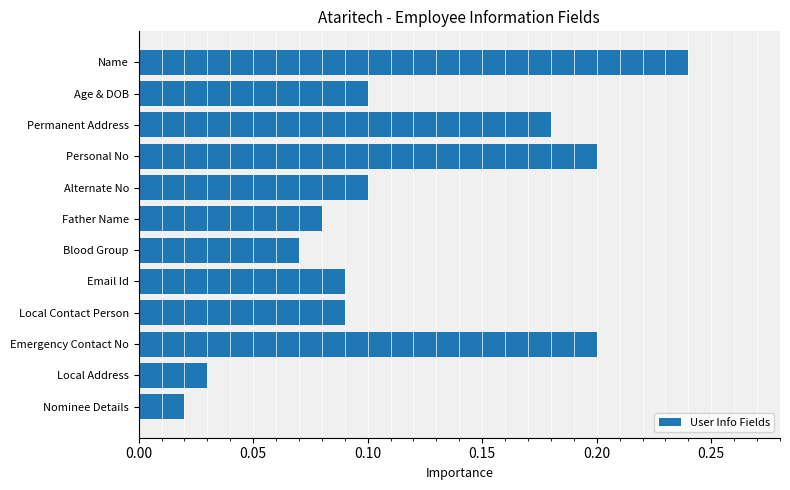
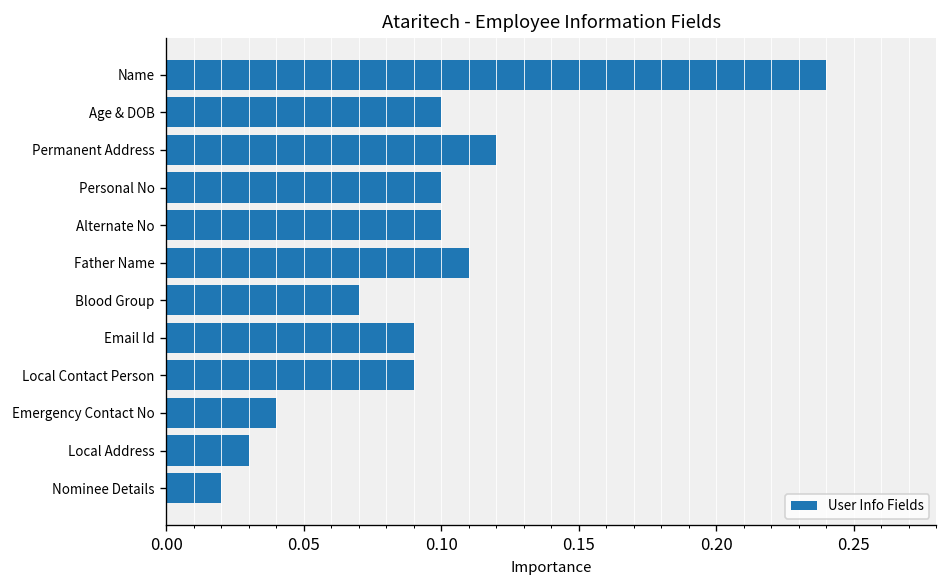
  {
    "Name": 0.24,
    "Age & DOB": 0.10,
-   "Permanent Address": 0.18,
-   "Personal No": 0.2,
+   "Permanent Address": 0.12,
+   "Personal No": 0.1,
    "Alternate No": 0.10,
-   "Father Name": 0.08,
+   "Father Name": 0.11,
    "Blood Group": 0.07,
    "Email Id": 0.09,
    "Local Contact Person": 0.09,
-   "Emergency Contact No": 0.20,
+   "Emergency Contact No": 0.04,
    "Local Address": 0.03,
    "Nominee Details": 0.02
  }
